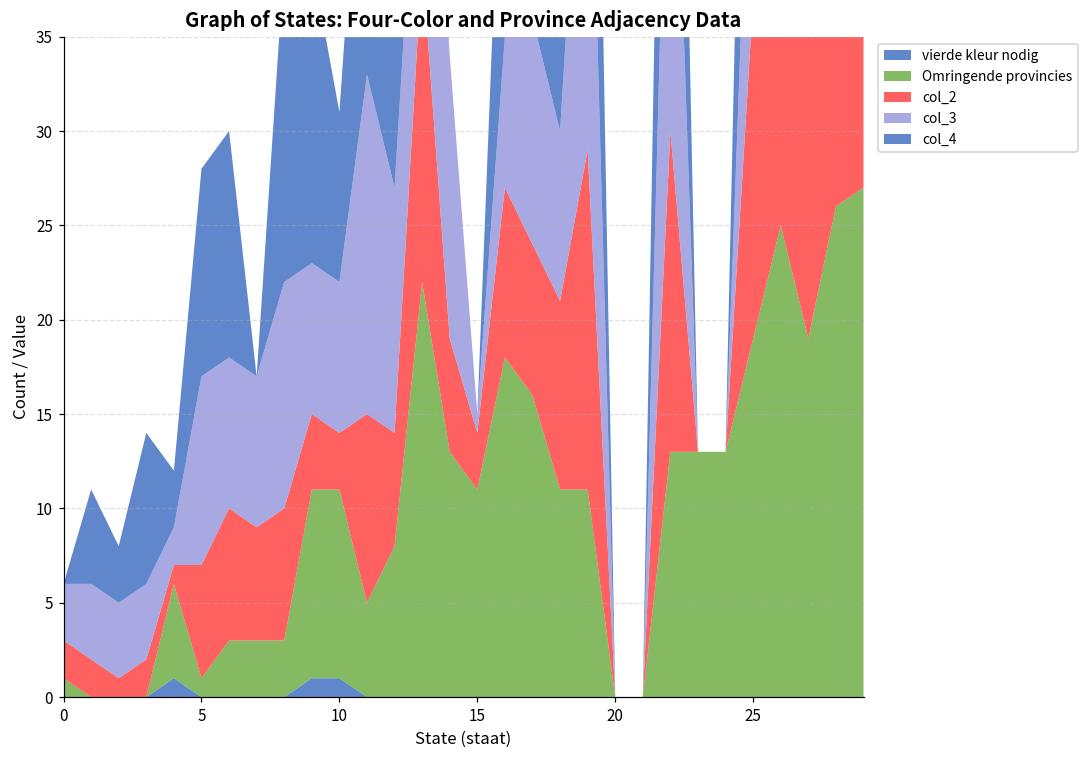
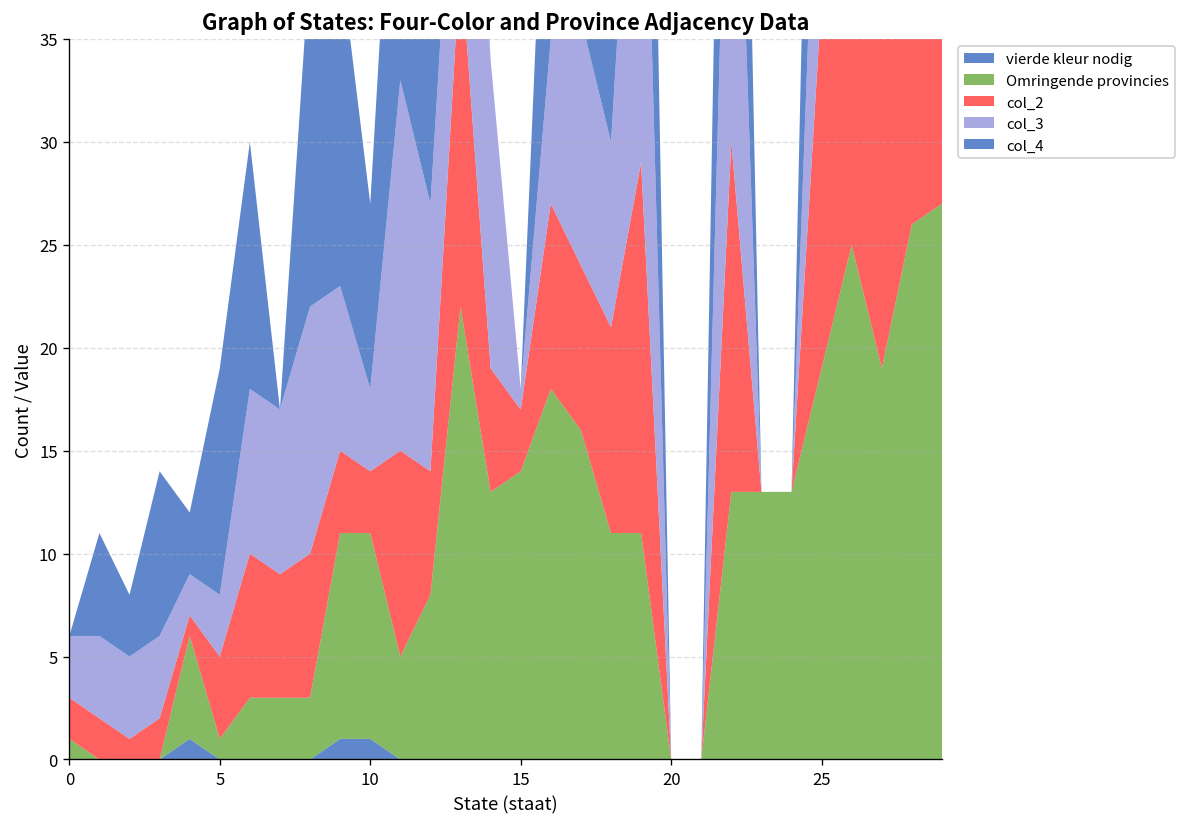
  {
    "Omringende provincies": {
-     "15": 11
+     "15": 14
    },
    "col_2": {
      "0": 2,
-     "5": 6,
+     "5": 4,
      "10": 3,
      "15": 3
    },
    "col_3": {
-     "5": 10,
-     "10": 8
+     "5": 3,
+     "10": 4
    }
  }
